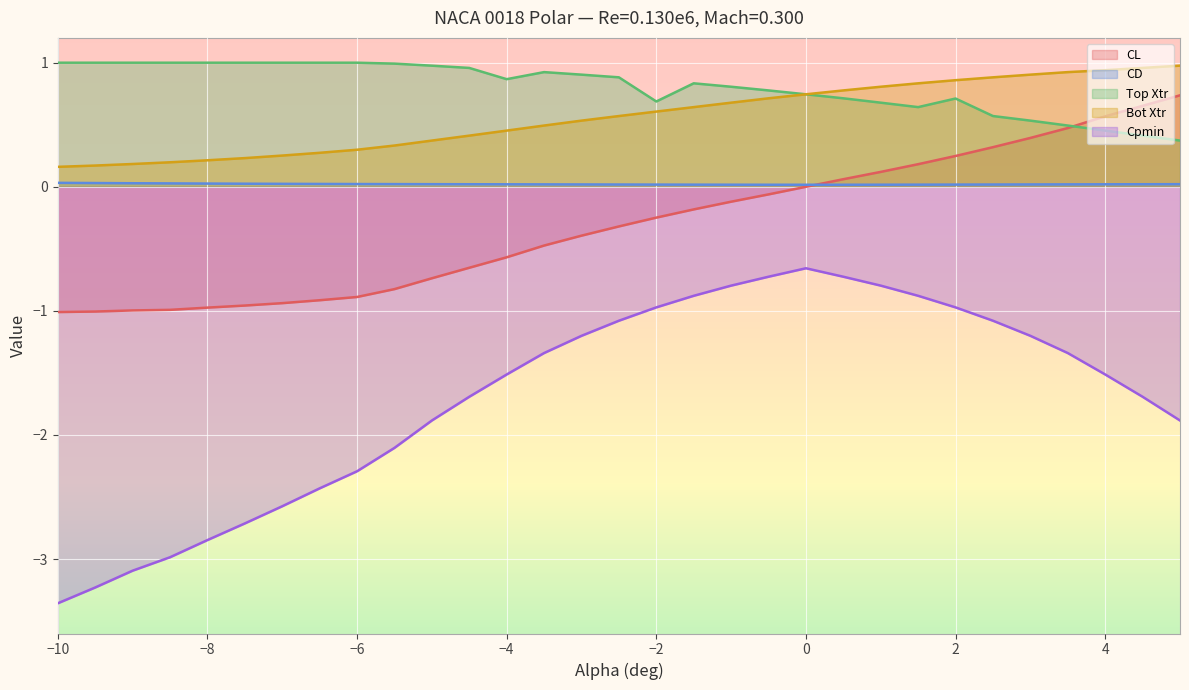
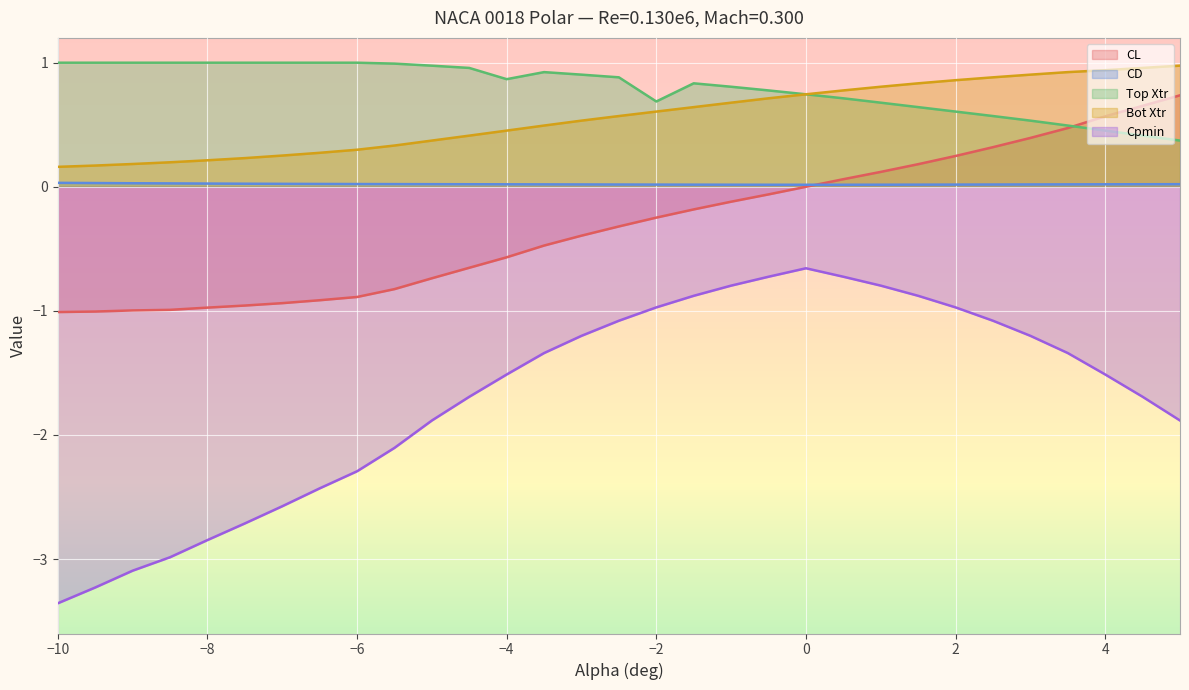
  {
    "Top Xtr": {
      "−10": 1.00,
      "−8": 1.00,
      "−6": 1.00,
      "−4": 0.87,
      "−2": 0.69,
-     "2": 0.71
+     "2": 0.61
    }
  }
